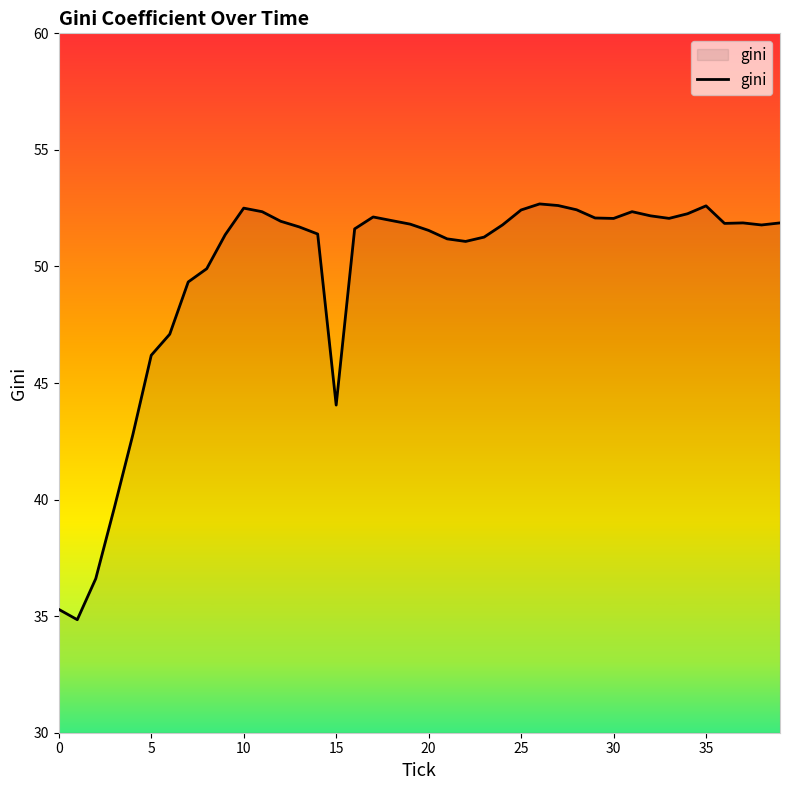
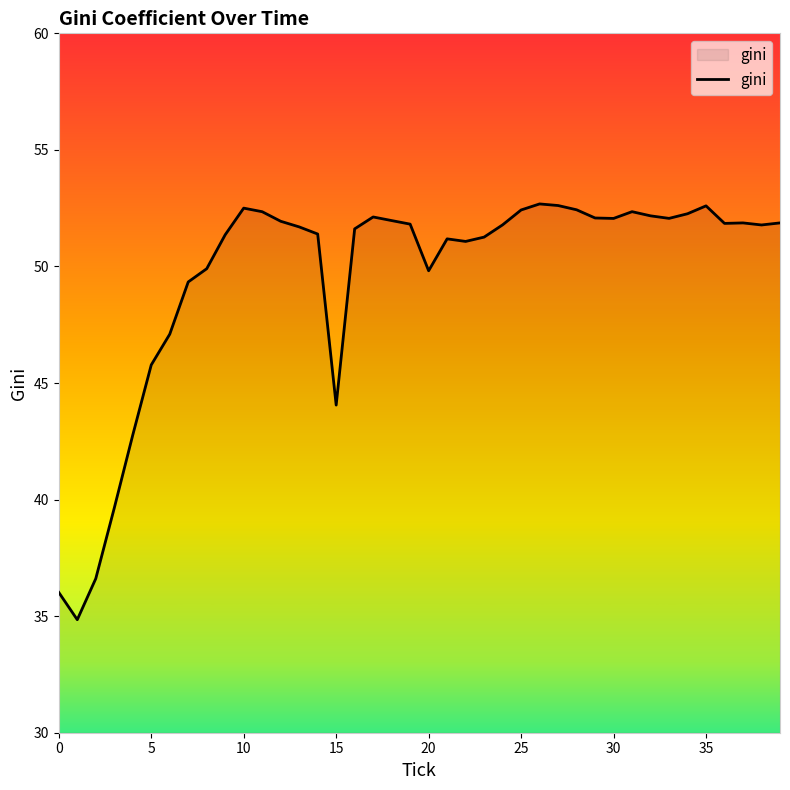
  {
-   "0": 35.3,
-   "5": 46.2,
+   "0": 36.0,
+   "5": 45.8,
    "10": 52.5,
    "15": 44.1,
-   "20": 51.5,
+   "20": 49.8,
    "25": 52.4,
    "30": 52.1,
    "35": 52.6
  }
